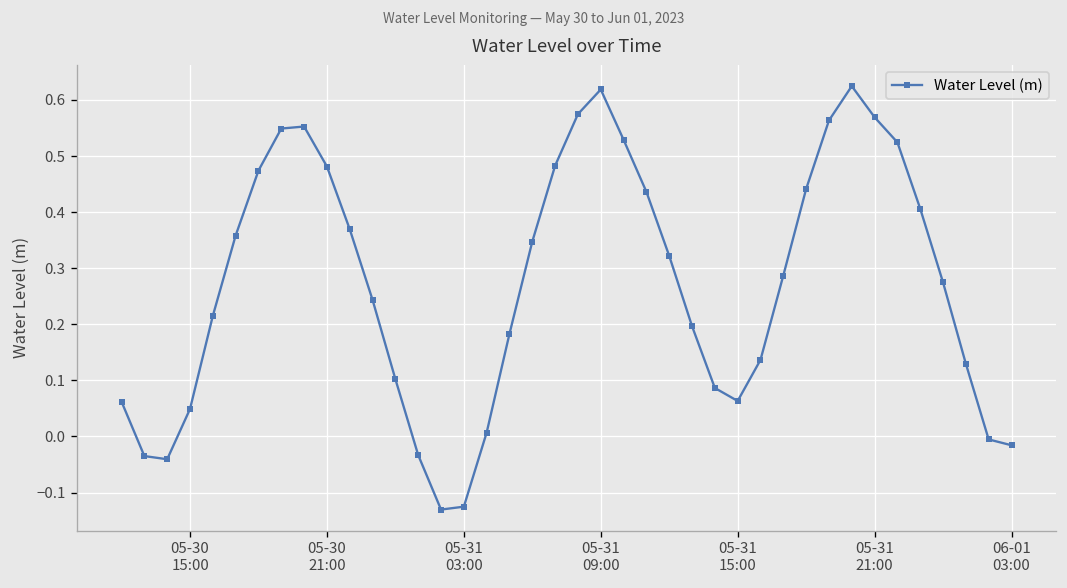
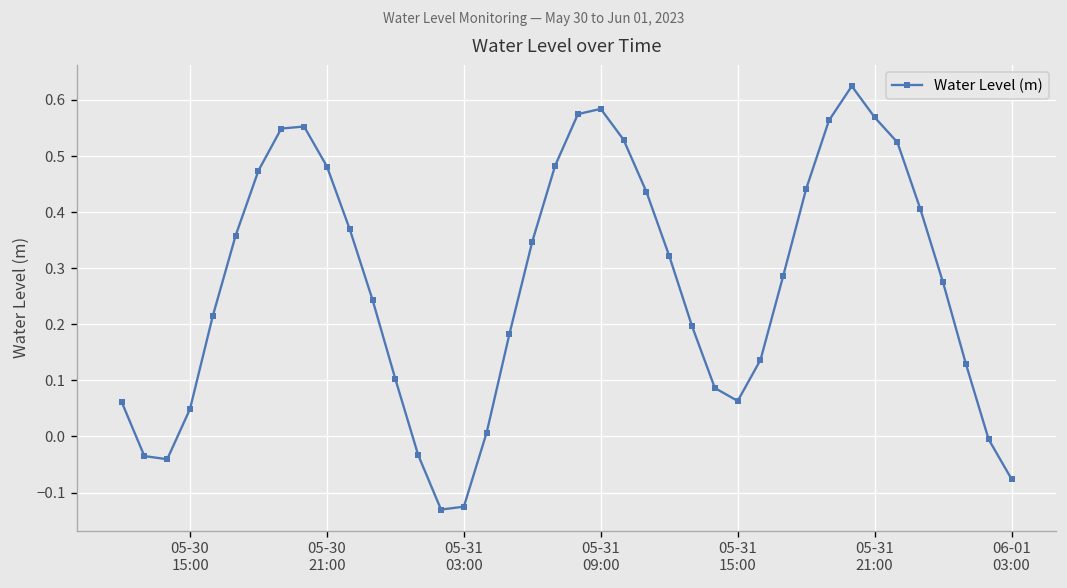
  {
    "05-30 15:00": 0.05,
    "05-30 21:00": 0.48,
    "05-31 03:00": -0.13,
-   "05-31 09:00": 0.62,
+   "05-31 09:00": 0.58,
    "05-31 15:00": 0.06,
    "05-31 21:00": 0.57,
-   "06-01 03:00": -0.02
+   "06-01 03:00": -0.08
  }
